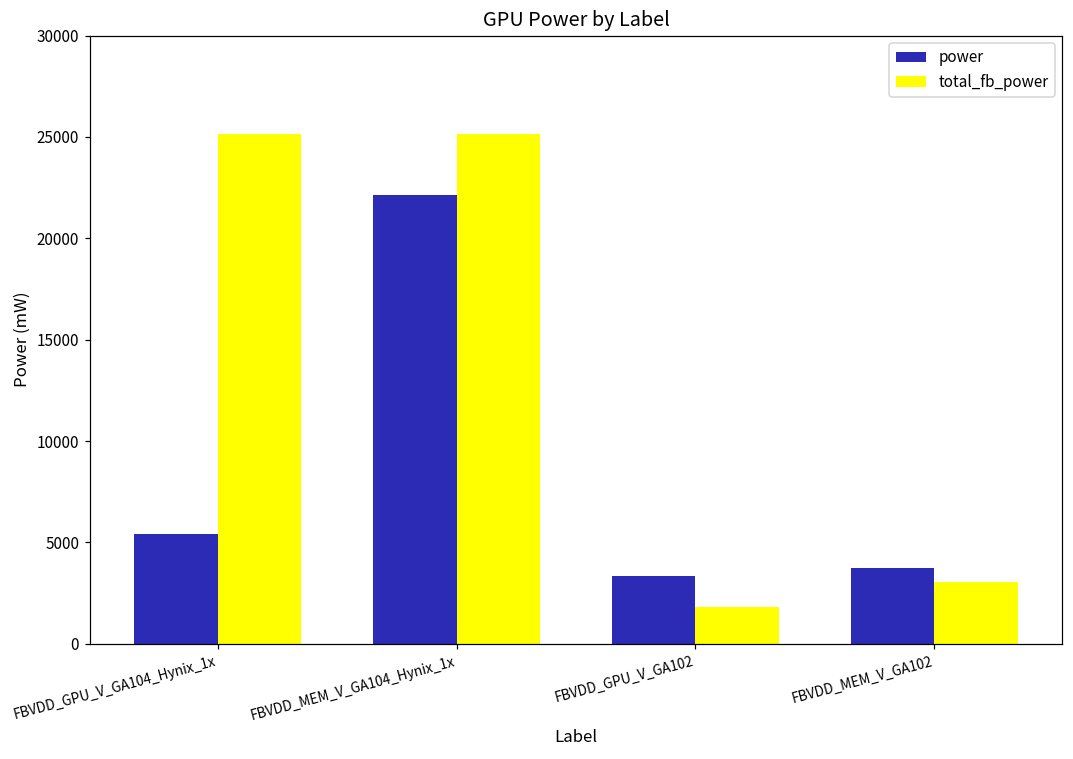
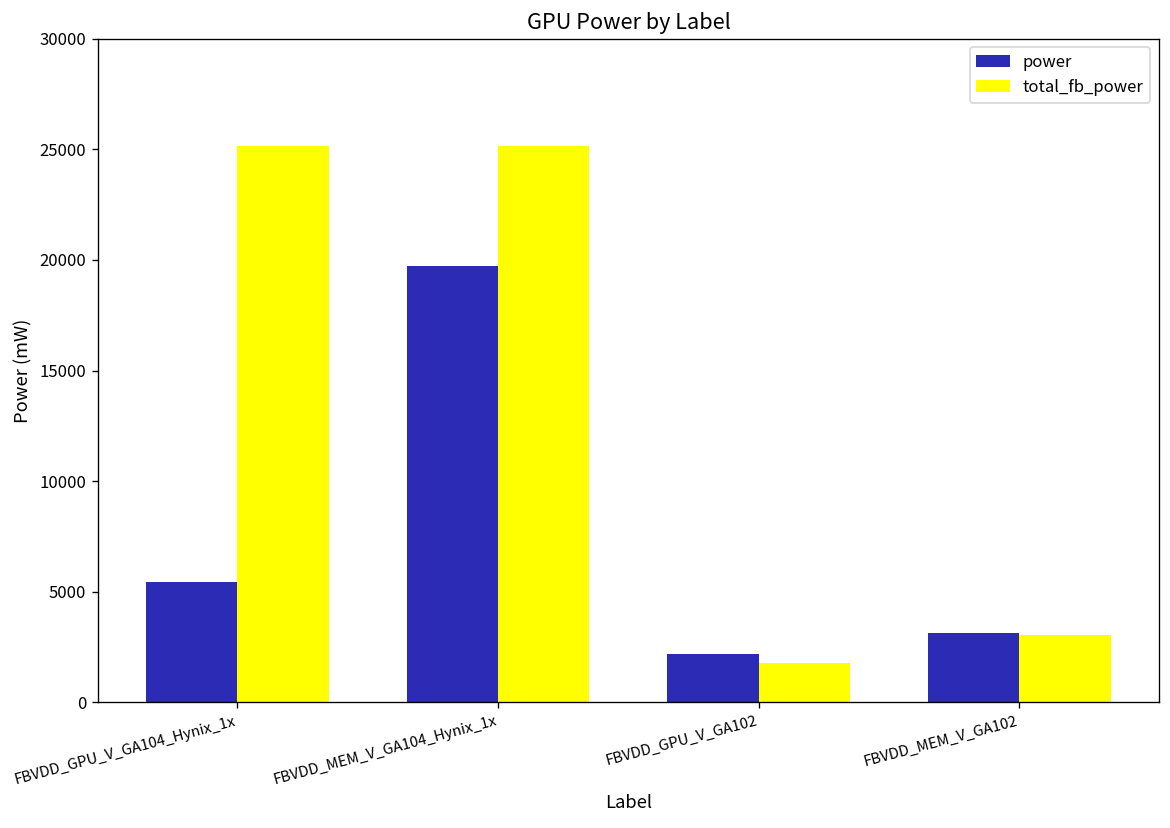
  {
    "power": {
      "FBVDD_GPU_V_GA104_Hynix_1x": 5400,
-     "FBVDD_MEM_V_GA104_Hynix_1x": 22200,
-     "FBVDD_GPU_V_GA102": 3300,
-     "FBVDD_MEM_V_GA102": 3700
+     "FBVDD_MEM_V_GA104_Hynix_1x": 19700,
+     "FBVDD_GPU_V_GA102": 2200,
+     "FBVDD_MEM_V_GA102": 3100
    },
    "total_fb_power": {
      "FBVDD_GPU_V_GA104_Hynix_1x": 25100,
      "FBVDD_MEM_V_GA104_Hynix_1x": 25100,
      "FBVDD_GPU_V_GA102": 1800,
      "FBVDD_MEM_V_GA102": 3000
    }
  }
